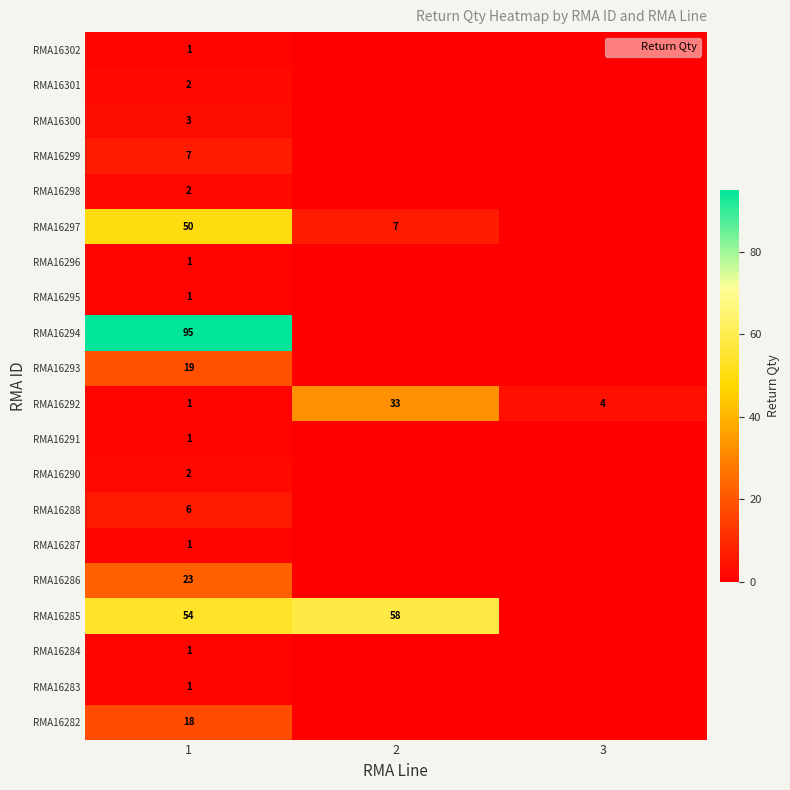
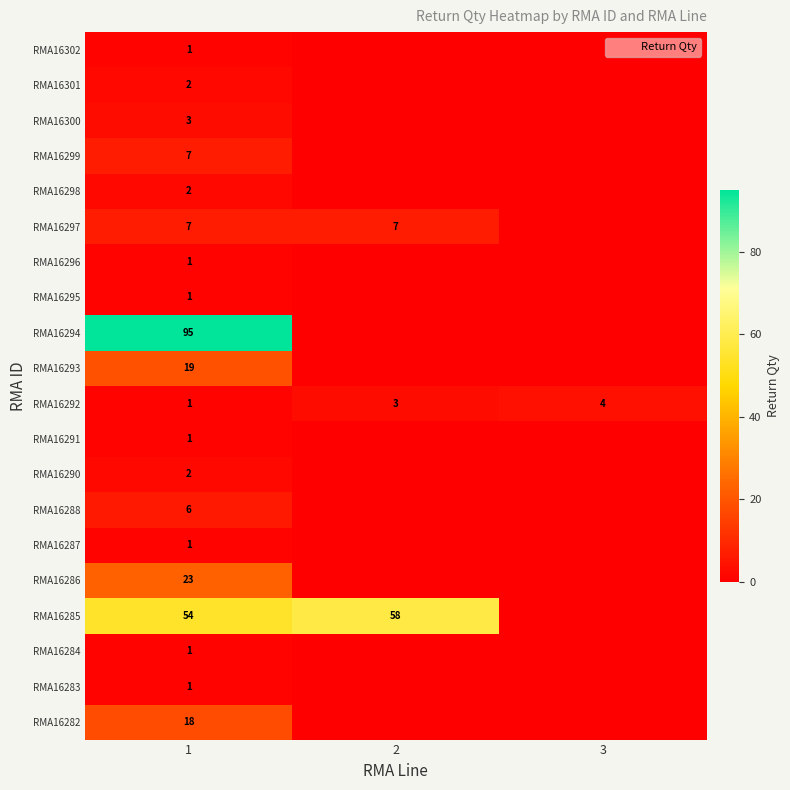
  {
    "RMA16302": {
      "1": 1
    },
    "RMA16301": {
      "1": 2
    },
    "RMA16300": {
      "1": 3
    },
    "RMA16299": {
      "1": 7
    },
    "RMA16298": {
      "1": 2
    },
    "RMA16297": {
-     "1": 50,
+     "1": 7,
      "2": 7
    },
    "RMA16296": {
      "1": 1
    },
    "RMA16295": {
      "1": 1
    },
    "RMA16294": {
      "1": 95
    },
    "RMA16293": {
      "1": 19
    },
    "RMA16292": {
      "1": 1,
-     "2": 33,
+     "2": 3,
      "3": 4
    },
    "RMA16291": {
      "1": 1
    },
    "RMA16290": {
      "1": 2
    },
    "RMA16288": {
      "1": 6
    },
    "RMA16287": {
      "1": 1
    },
    "RMA16286": {
      "1": 23
    },
    "RMA16285": {
      "1": 54,
      "2": 58
    },
    "RMA16284": {
      "1": 1
    },
    "RMA16283": {
      "1": 1
    },
    "RMA16282": {
      "1": 18
    }
  }
